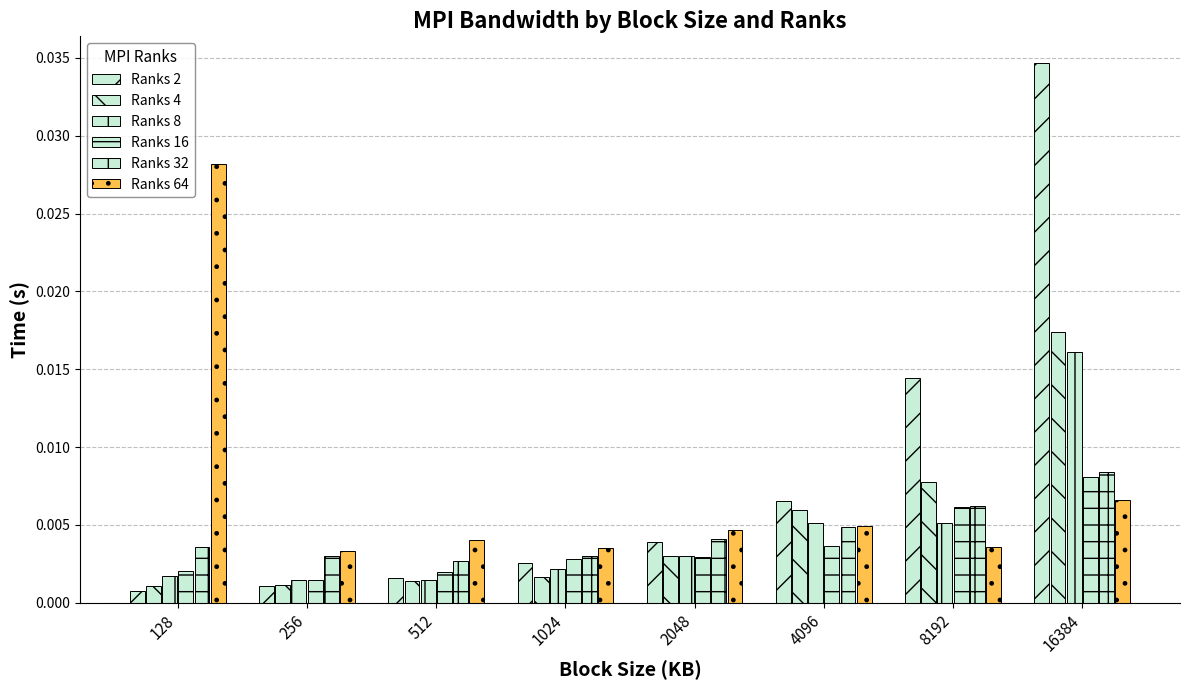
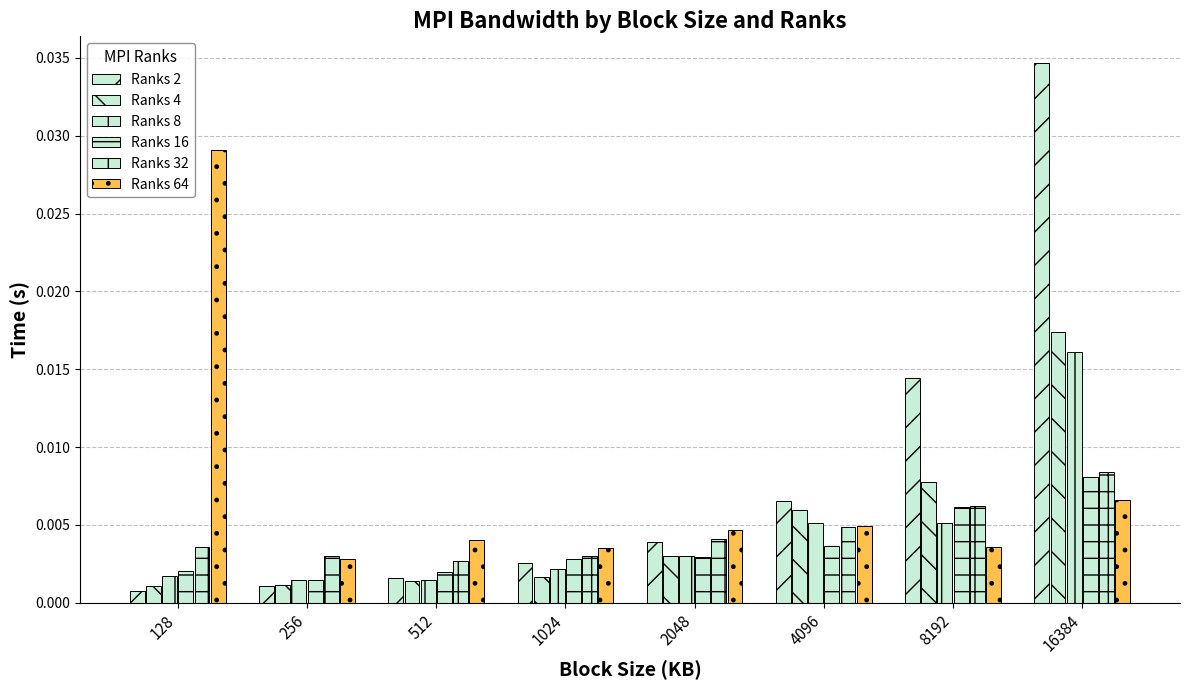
  {
    "Ranks 64": {
-     "128": 0.0282,
-     "256": 0.0033,
+     "128": 0.0291,
+     "256": 0.0028,
      "512": 0.0040,
      "1024": 0.0035,
      "2048": 0.0047,
      "4096": 0.0050,
      "8192": 0.0036,
      "16384": 0.0066
    }
  }
